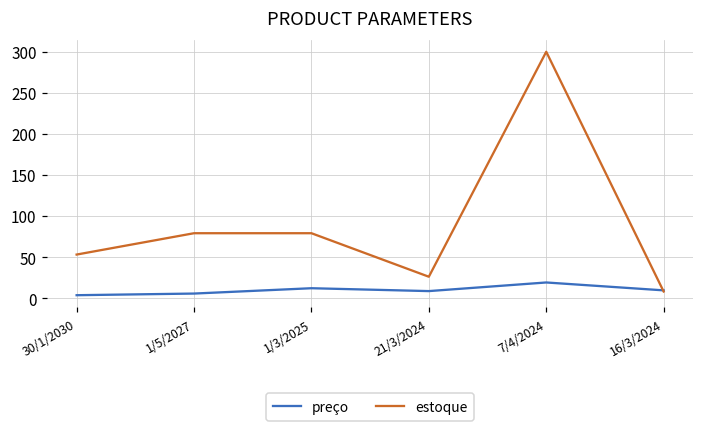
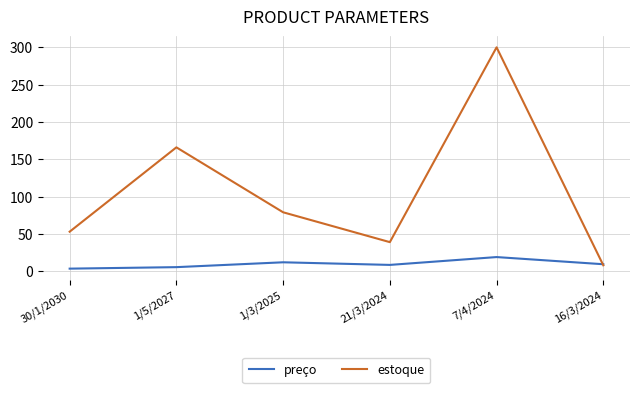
  {
    "preço": {
      "30/1/2030": 0,
      "1/5/2027": 10,
      "1/3/2025": 10,
      "21/3/2024": 10,
      "7/4/2024": 20
    },
    "estoque": {
      "30/1/2030": 50,
-     "1/5/2027": 80,
+     "1/5/2027": 170,
      "1/3/2025": 80,
-     "21/3/2024": 30,
+     "21/3/2024": 40,
      "7/4/2024": 300
    }
  }
